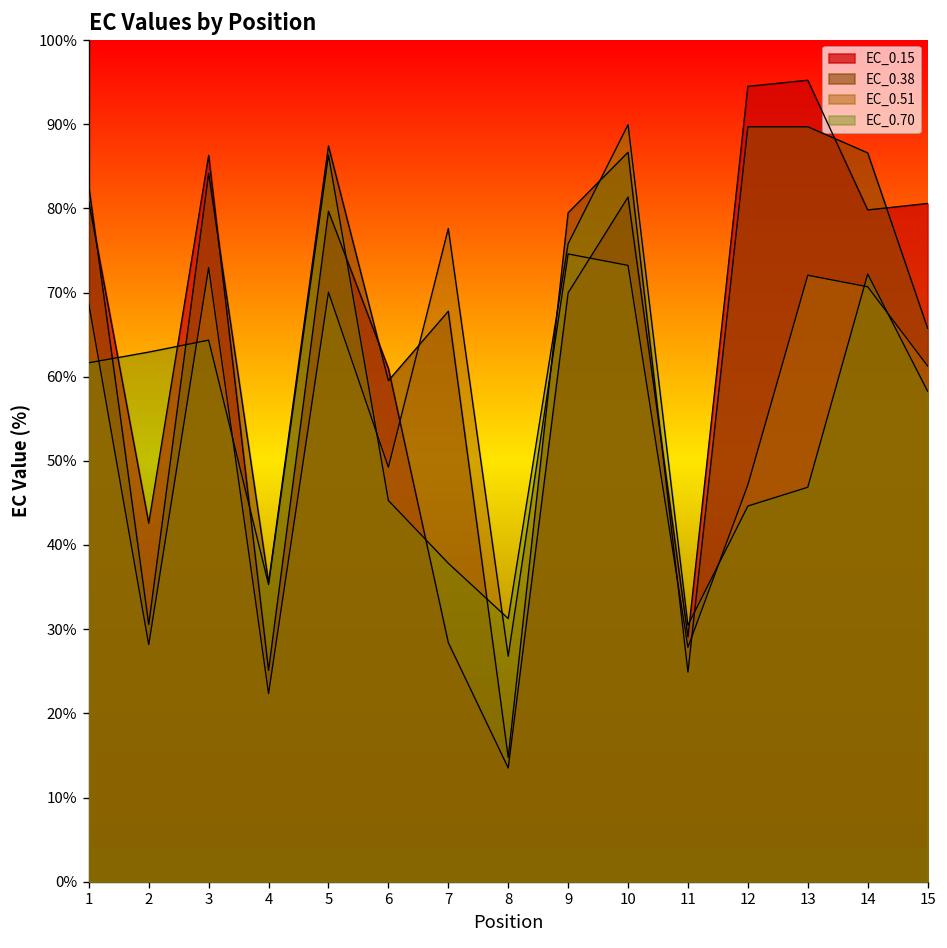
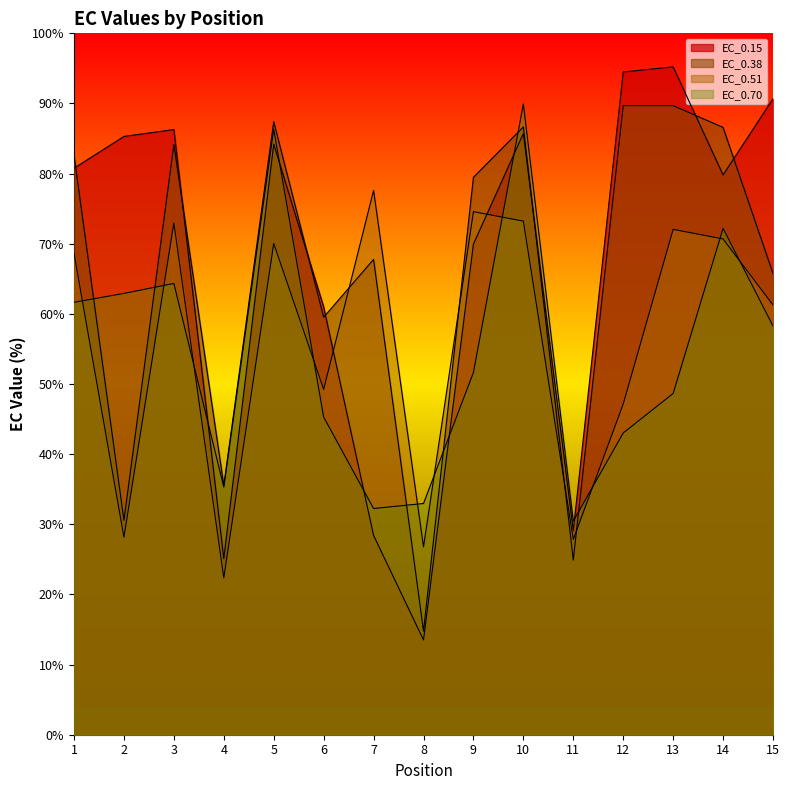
  {
    "EC_0.15": {
      "1": "81%",
-     "2": "43%",
+     "2": "85%",
      "3": "86%",
      "4": "25%",
-     "5": "80%",
+     "5": "84%",
      "6": "61%",
      "7": "28%",
      "8": "14%",
      "9": "70%",
-     "10": "81%",
+     "10": "86%",
      "11": "29%",
      "12": "94%",
      "13": "95%",
      "14": "80%",
-     "15": "81%"
+     "15": "91%"
    },
    "EC_0.70": {
      "1": "62%",
      "2": "63%",
      "3": "64%",
      "5": "86%",
      "6": "45%",
-     "7": "38%",
-     "8": "31%",
-     "9": "76%",
+     "7": "32%",
+     "8": "33%",
+     "9": "52%",
      "10": "90%",
      "11": "30%",
-     "12": "45%",
-     "13": "47%",
+     "12": "43%",
+     "13": "49%",
      "14": "72%",
      "15": "58%"
    }
  }
